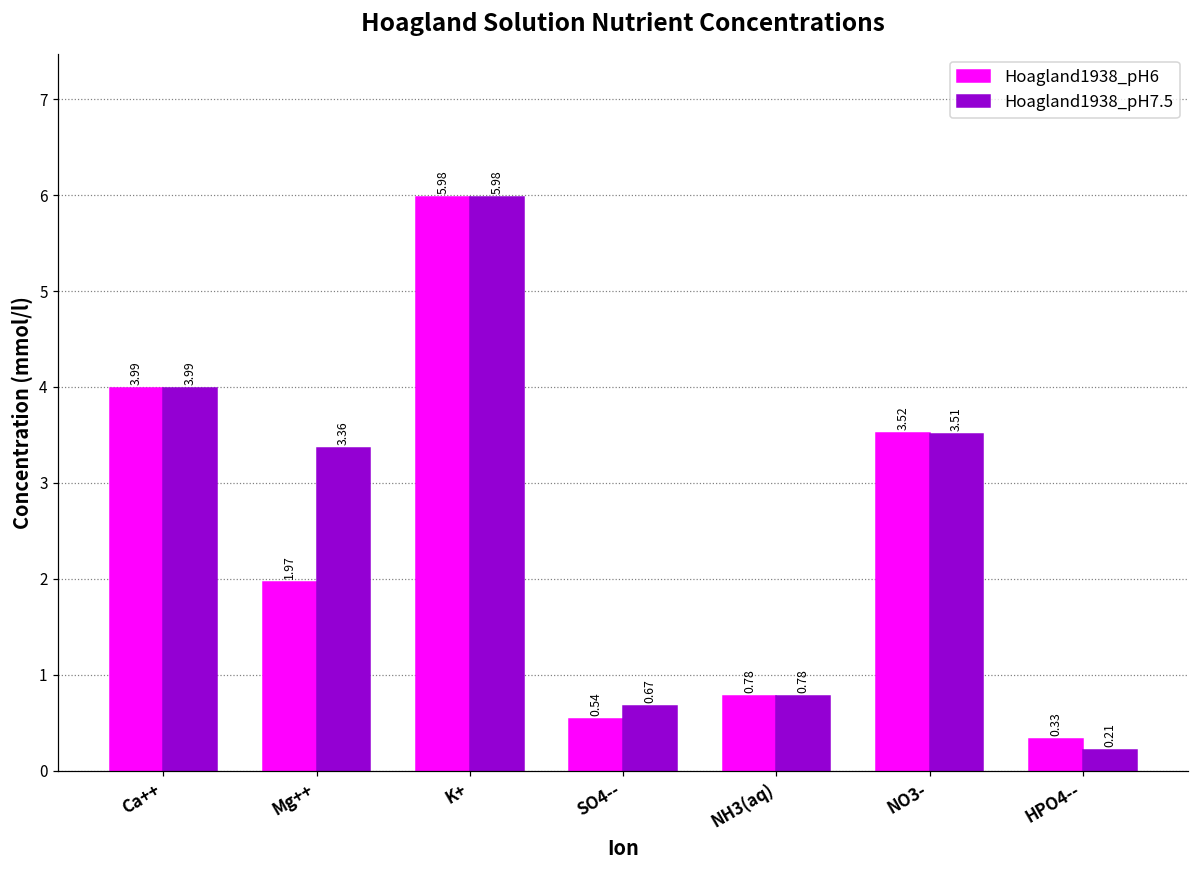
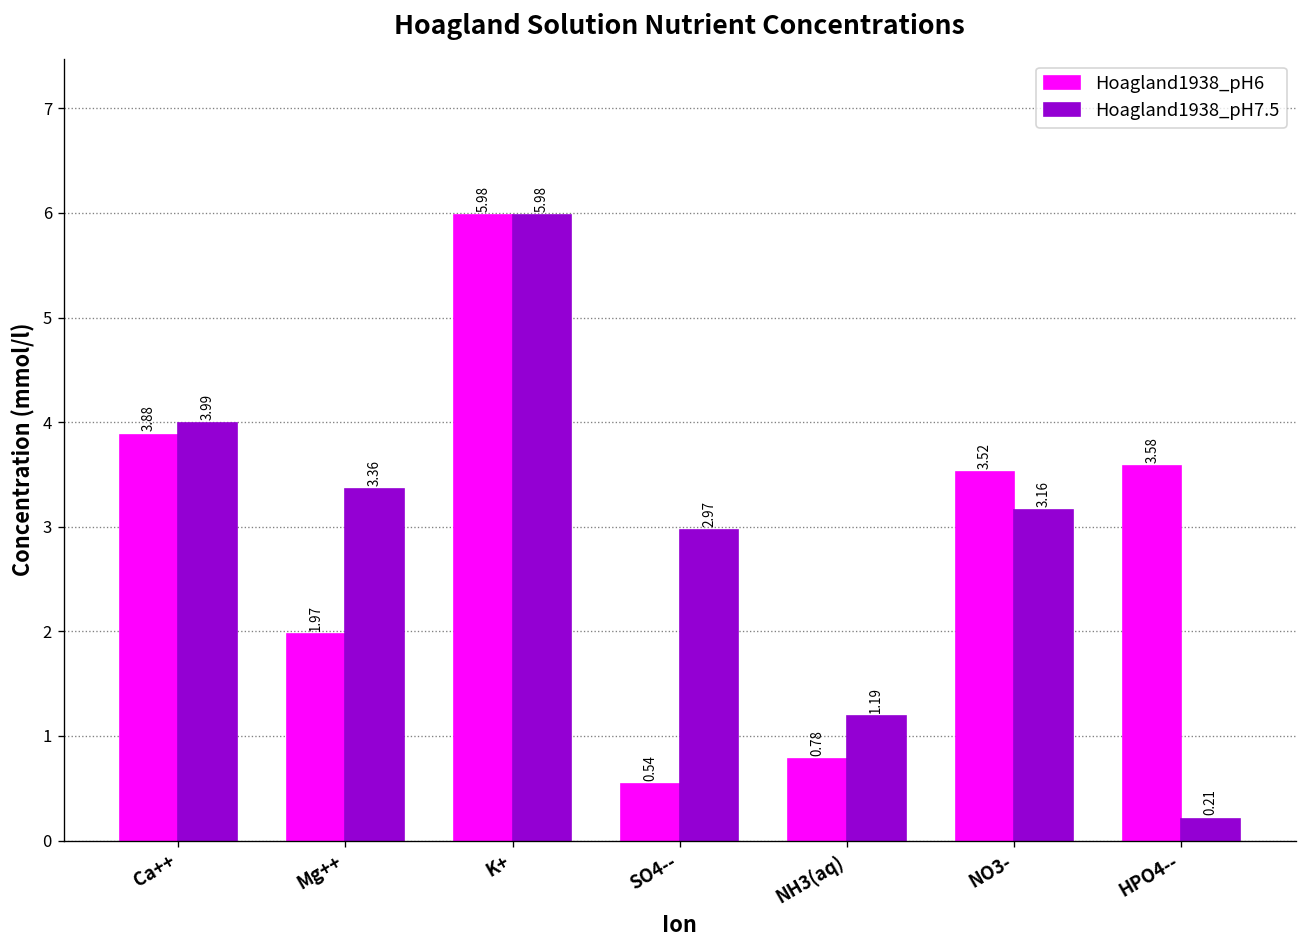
  {
    "Hoagland1938_pH6": {
-     "Ca++": 3.99,
+     "Ca++": 3.88,
      "Mg++": 1.97,
      "K+": 5.98,
      "SO4--": 0.54,
      "NH3(aq)": 0.78,
      "NO3-": 3.52,
-     "HPO4--": 0.33
+     "HPO4--": 3.58
    },
    "Hoagland1938_pH7.5": {
      "Ca++": 3.99,
      "Mg++": 3.36,
      "K+": 5.98,
-     "SO4--": 0.67,
-     "NH3(aq)": 0.78,
-     "NO3-": 3.51,
+     "SO4--": 2.97,
+     "NH3(aq)": 1.19,
+     "NO3-": 3.16,
      "HPO4--": 0.21
    }
  }
